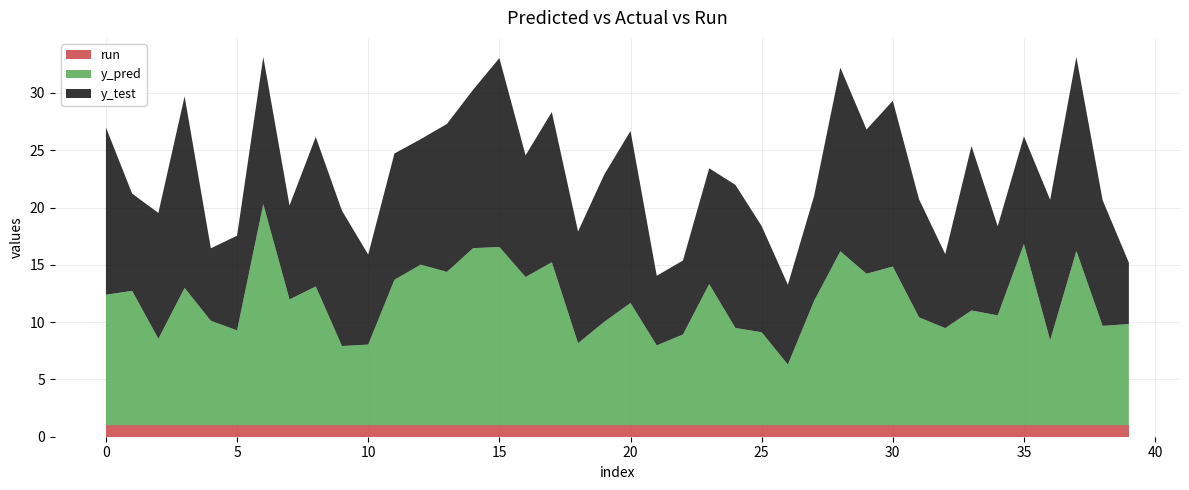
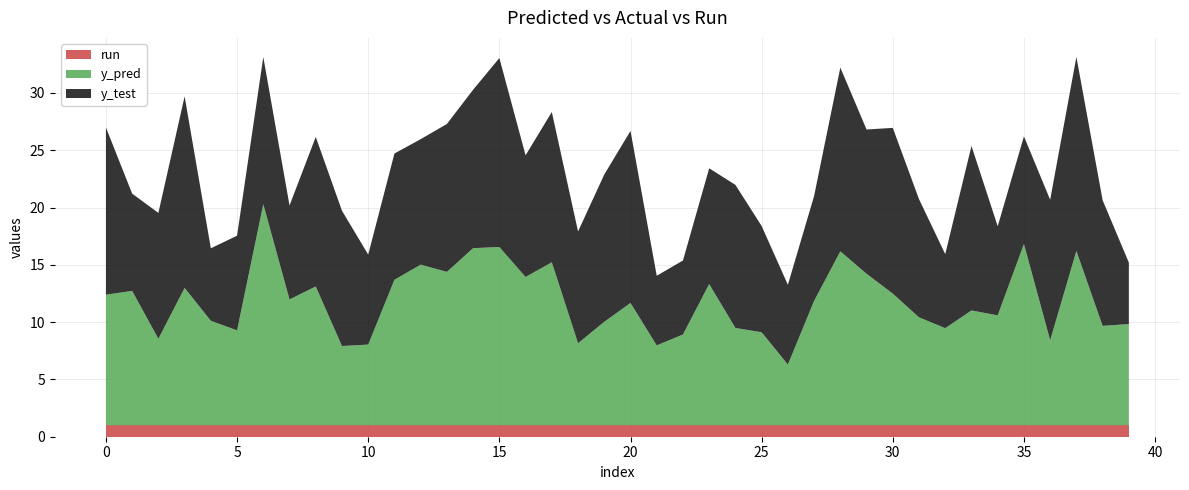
  {
    "run": {
      "0": 1.0,
      "5": 1.0,
      "10": 1.0,
      "15": 1.0,
      "20": 1.0,
      "25": 1.0,
      "30": 1.0,
      "35": 1.0
    },
    "y_pred": {
      "0": 11.4,
      "5": 8.3,
      "10": 7.0,
      "15": 15.6,
      "20": 10.7,
      "25": 8.1,
-     "30": 13.9,
+     "30": 11.5,
      "35": 15.8
    },
    "y_test": {
      "0": 14.6,
      "5": 8.3,
      "10": 7.9,
      "15": 16.5,
      "20": 15.0,
      "25": 9.3,
      "30": 14.5,
      "35": 9.4
    }
  }
